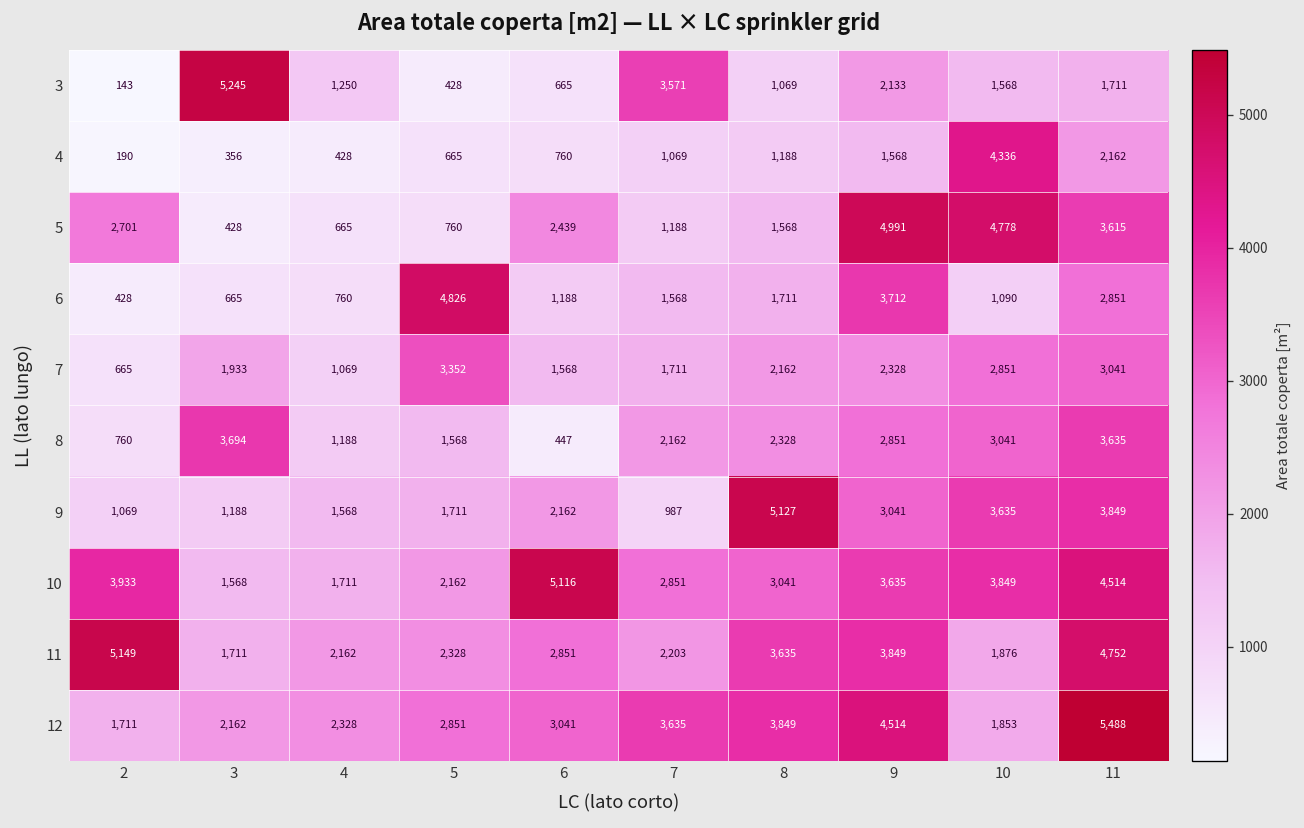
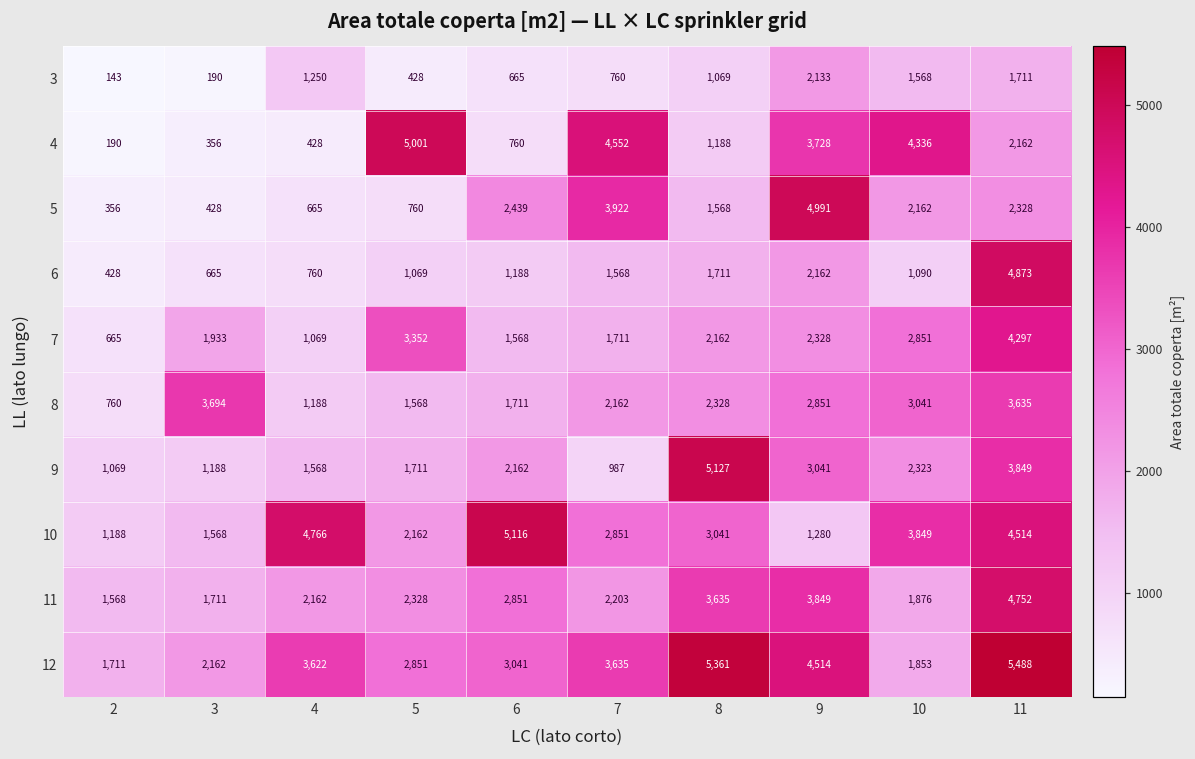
  {
    "3": {
      "2": "143",
-     "3": "5,245",
+     "3": "190",
      "4": "1,250",
      "5": "428",
      "6": "665",
-     "7": "3,571",
+     "7": "760",
      "8": "1,069",
      "9": "2,133",
      "10": "1,568",
      "11": "1,711"
    },
    "4": {
      "2": "190",
      "3": "356",
      "4": "428",
-     "5": "665",
+     "5": "5,001",
      "6": "760",
-     "7": "1,069",
+     "7": "4,552",
      "8": "1,188",
-     "9": "1,568",
+     "9": "3,728",
      "10": "4,336",
      "11": "2,162"
    },
    "5": {
-     "2": "2,701",
+     "2": "356",
      "3": "428",
      "4": "665",
      "5": "760",
      "6": "2,439",
-     "7": "1,188",
+     "7": "3,922",
      "8": "1,568",
      "9": "4,991",
-     "10": "4,778",
-     "11": "3,615"
+     "10": "2,162",
+     "11": "2,328"
    },
    "6": {
      "2": "428",
      "3": "665",
      "4": "760",
-     "5": "4,826",
+     "5": "1,069",
      "6": "1,188",
      "7": "1,568",
      "8": "1,711",
-     "9": "3,712",
+     "9": "2,162",
      "10": "1,090",
-     "11": "2,851"
+     "11": "4,873"
    },
    "7": {
      "2": "665",
      "3": "1,933",
      "4": "1,069",
      "5": "3,352",
      "6": "1,568",
      "7": "1,711",
      "8": "2,162",
      "9": "2,328",
      "10": "2,851",
-     "11": "3,041"
+     "11": "4,297"
    },
    "8": {
      "2": "760",
      "3": "3,694",
      "4": "1,188",
      "5": "1,568",
-     "6": "447",
+     "6": "1,711",
      "7": "2,162",
      "8": "2,328",
      "9": "2,851",
      "10": "3,041",
      "11": "3,635"
    },
    "9": {
      "2": "1,069",
      "3": "1,188",
      "4": "1,568",
      "5": "1,711",
      "6": "2,162",
      "7": "987",
      "8": "5,127",
      "9": "3,041",
-     "10": "3,635",
+     "10": "2,323",
      "11": "3,849"
    },
    "10": {
-     "2": "3,933",
+     "2": "1,188",
      "3": "1,568",
-     "4": "1,711",
+     "4": "4,766",
      "5": "2,162",
      "6": "5,116",
      "7": "2,851",
      "8": "3,041",
-     "9": "3,635",
+     "9": "1,280",
      "10": "3,849",
      "11": "4,514"
    },
    "11": {
-     "2": "5,149",
+     "2": "1,568",
      "3": "1,711",
      "4": "2,162",
      "5": "2,328",
      "6": "2,851",
      "7": "2,203",
      "8": "3,635",
      "9": "3,849",
      "10": "1,876",
      "11": "4,752"
    },
    "12": {
      "2": "1,711",
      "3": "2,162",
-     "4": "2,328",
+     "4": "3,622",
      "5": "2,851",
      "6": "3,041",
      "7": "3,635",
-     "8": "3,849",
+     "8": "5,361",
      "9": "4,514",
      "10": "1,853",
      "11": "5,488"
    }
  }
